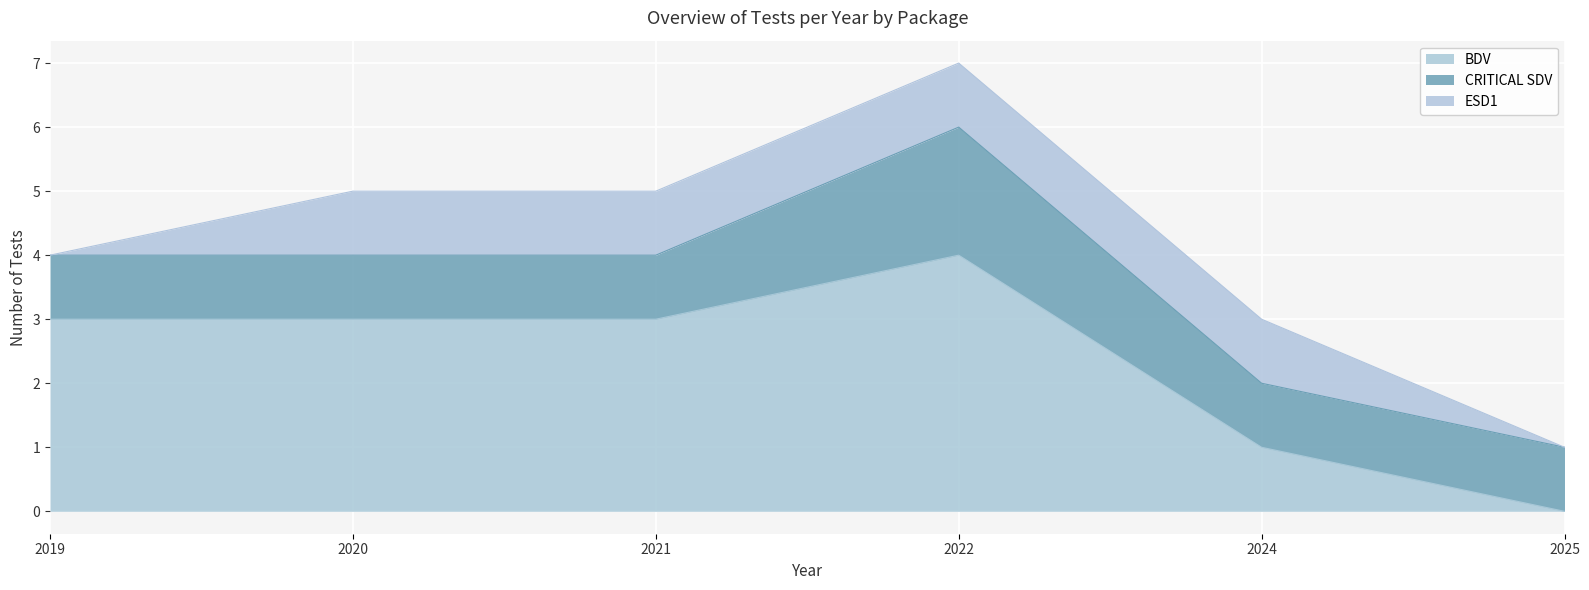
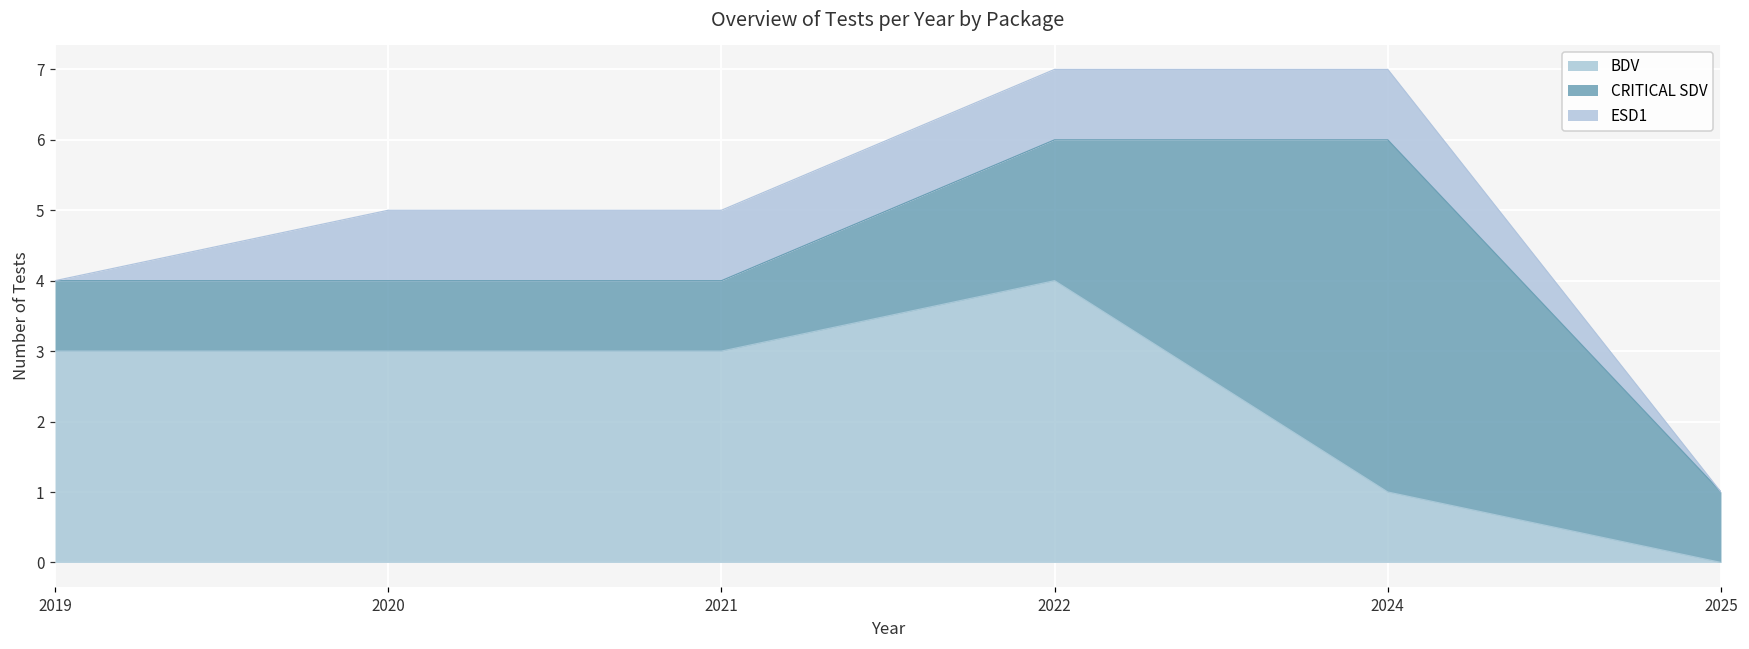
  {
    "CRITICAL SDV": {
      "2020": 4,
      "2021": 4,
      "2022": 6,
-     "2024": 1
+     "2024": 5
    }
  }
